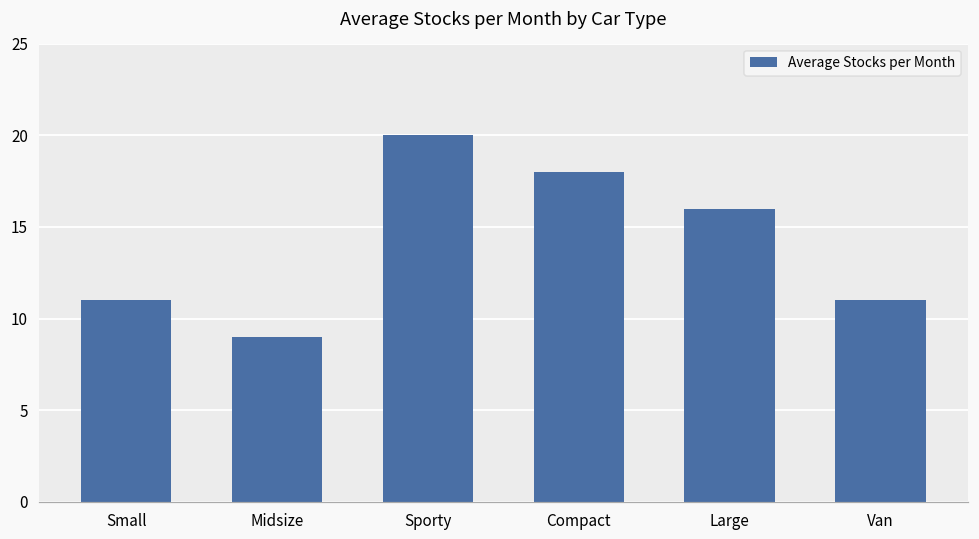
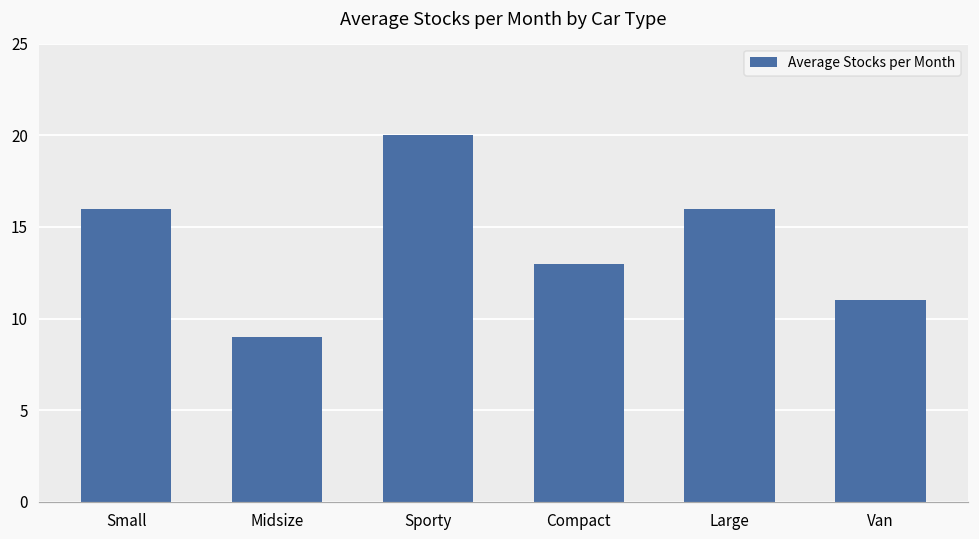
  {
-   "Small": 11,
+   "Small": 16,
    "Midsize": 9,
    "Sporty": 20,
-   "Compact": 18,
+   "Compact": 13,
    "Large": 16,
    "Van": 11
  }
